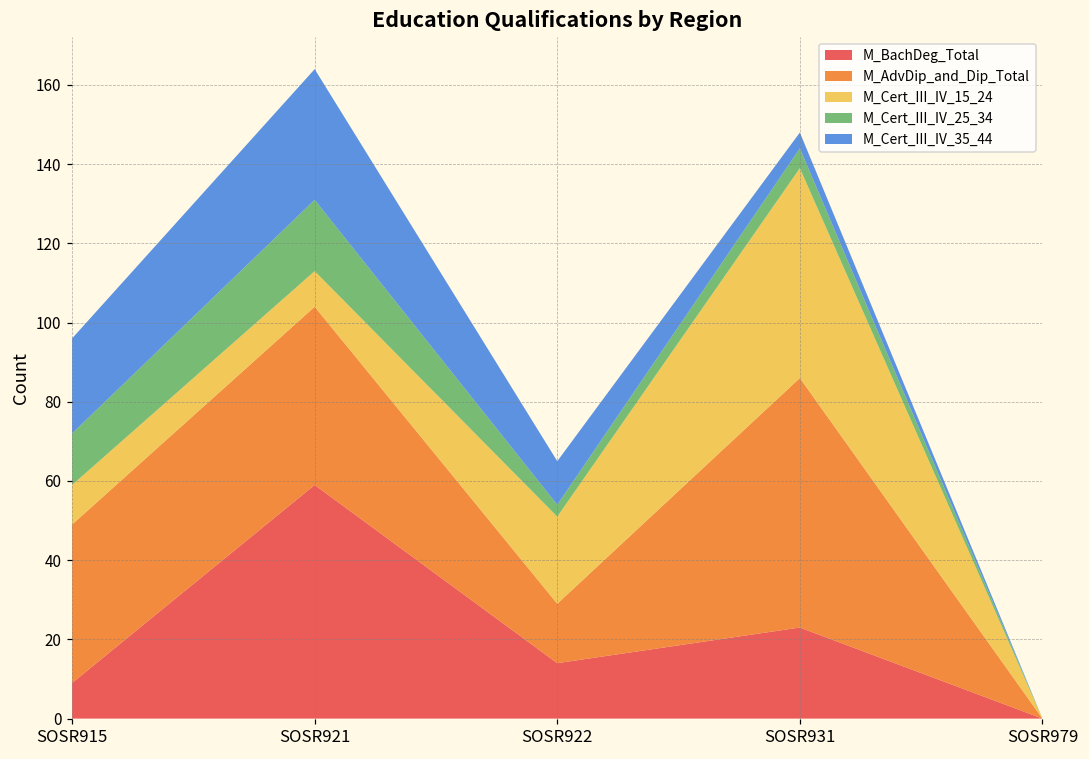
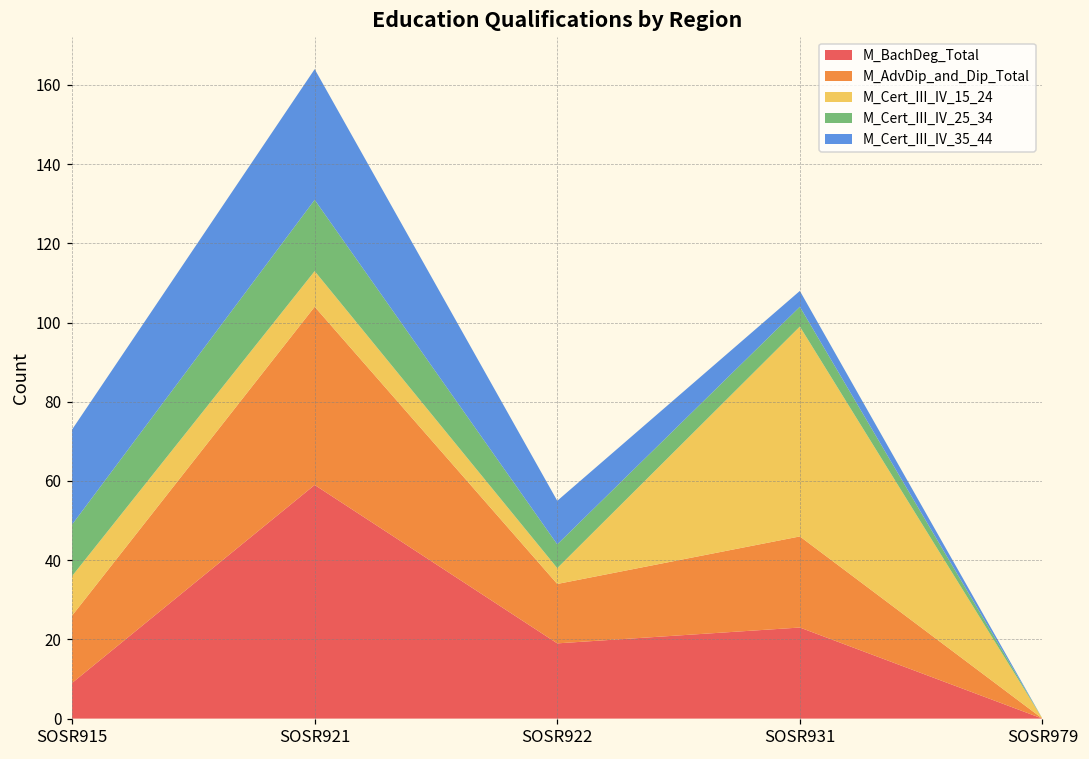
  {
    "M_BachDeg_Total": {
      "SOSR915": 9,
      "SOSR921": 59,
-     "SOSR922": 14,
+     "SOSR922": 19,
      "SOSR931": 23
    },
    "M_AdvDip_and_Dip_Total": {
-     "SOSR915": 40,
+     "SOSR915": 17,
      "SOSR921": 45,
      "SOSR922": 15,
-     "SOSR931": 63
+     "SOSR931": 23
    },
    "M_Cert_III_IV_15_24": {
      "SOSR915": 10,
      "SOSR921": 9,
-     "SOSR922": 22,
+     "SOSR922": 4,
      "SOSR931": 53
    },
    "M_Cert_III_IV_25_34": {
      "SOSR915": 13,
      "SOSR921": 18,
-     "SOSR922": 3,
+     "SOSR922": 6,
      "SOSR931": 5
    },
    "M_Cert_III_IV_35_44": {
      "SOSR915": 24,
      "SOSR921": 33,
      "SOSR922": 11,
      "SOSR931": 4
    }
  }
